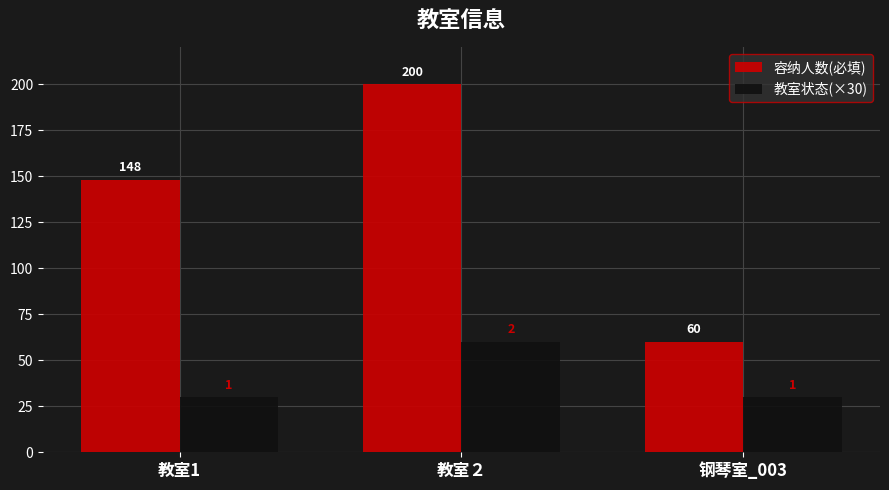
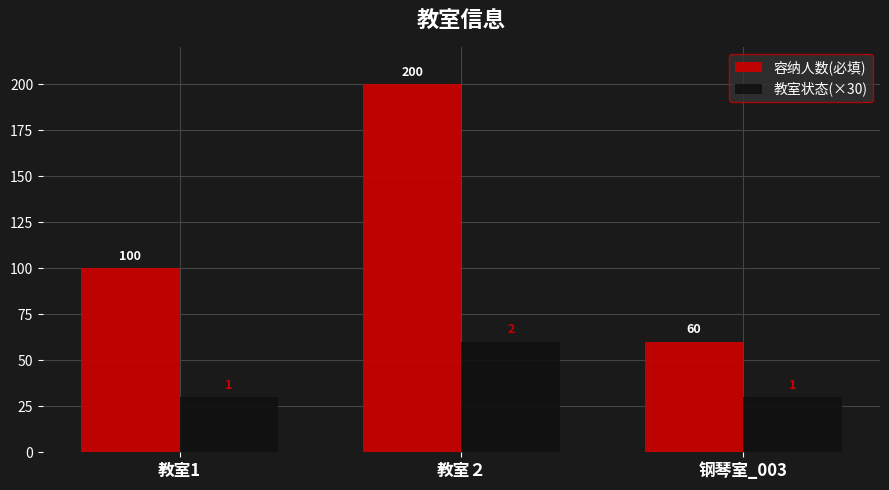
  {
    "容纳人数(必填)": {
-     "教室1": 148,
+     "教室1": 100,
      "教室２": 200,
      "钢琴室_003": 60
    }
  }
